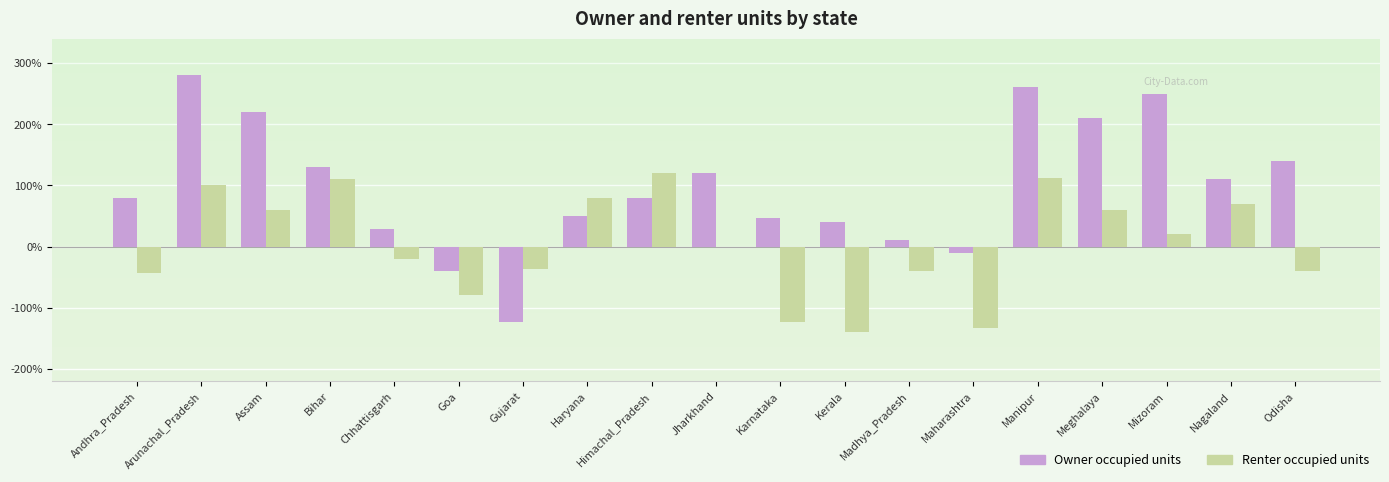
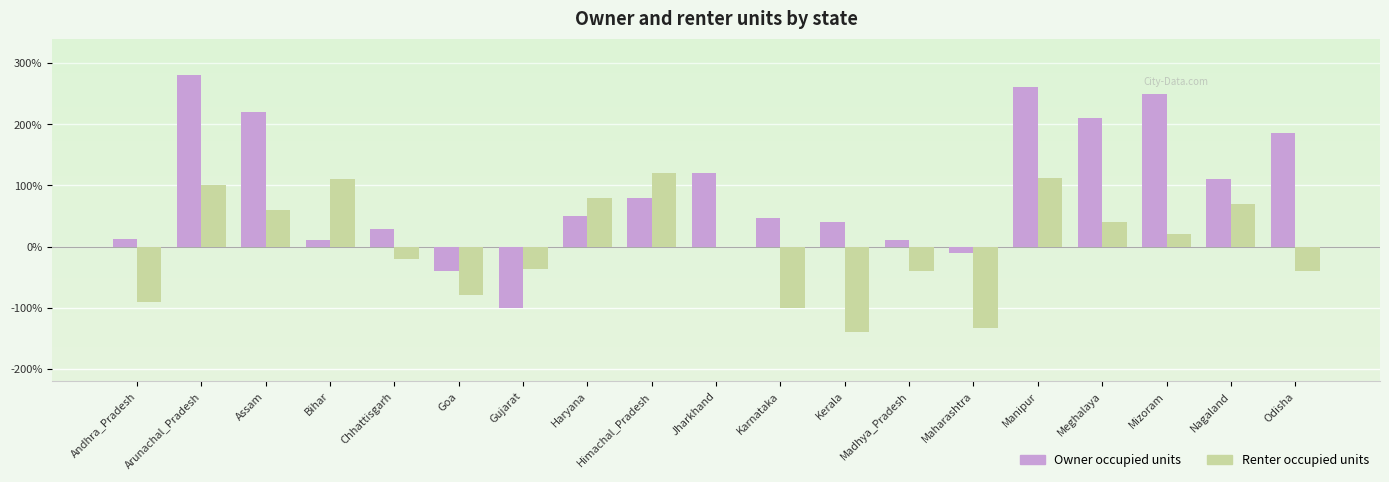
  {
    "Owner occupied units": {
-     "Andhra_Pradesh": "80%",
+     "Andhra_Pradesh": "10%",
      "Arunachal_Pradesh": "280%",
      "Assam": "220%",
-     "Bihar": "130%",
+     "Bihar": "10%",
      "Chhattisgarh": "30%",
      "Goa": "-40%",
-     "Gujarat": "-120%",
+     "Gujarat": "-100%",
      "Haryana": "50%",
      "Himachal_Pradesh": "80%",
      "Jharkhand": "120%",
      "Karnataka": "50%",
      "Kerala": "40%",
      "Madhya_Pradesh": "10%",
      "Maharashtra": "-10%",
      "Manipur": "260%",
      "Meghalaya": "210%",
      "Mizoram": "250%",
      "Nagaland": "110%",
-     "Odisha": "140%"
+     "Odisha": "190%"
    },
    "Renter occupied units": {
-     "Andhra_Pradesh": "-40%",
+     "Andhra_Pradesh": "-90%",
      "Arunachal_Pradesh": "100%",
      "Assam": "60%",
      "Bihar": "110%",
      "Chhattisgarh": "-20%",
      "Goa": "-80%",
      "Gujarat": "-40%",
      "Haryana": "80%",
      "Himachal_Pradesh": "120%",
      "Jharkhand": "0%",
-     "Karnataka": "-120%",
+     "Karnataka": "-100%",
      "Kerala": "-140%",
      "Madhya_Pradesh": "-40%",
      "Maharashtra": "-130%",
      "Manipur": "110%",
-     "Meghalaya": "60%",
+     "Meghalaya": "40%",
      "Mizoram": "20%",
      "Nagaland": "70%",
      "Odisha": "-40%"
    }
  }
